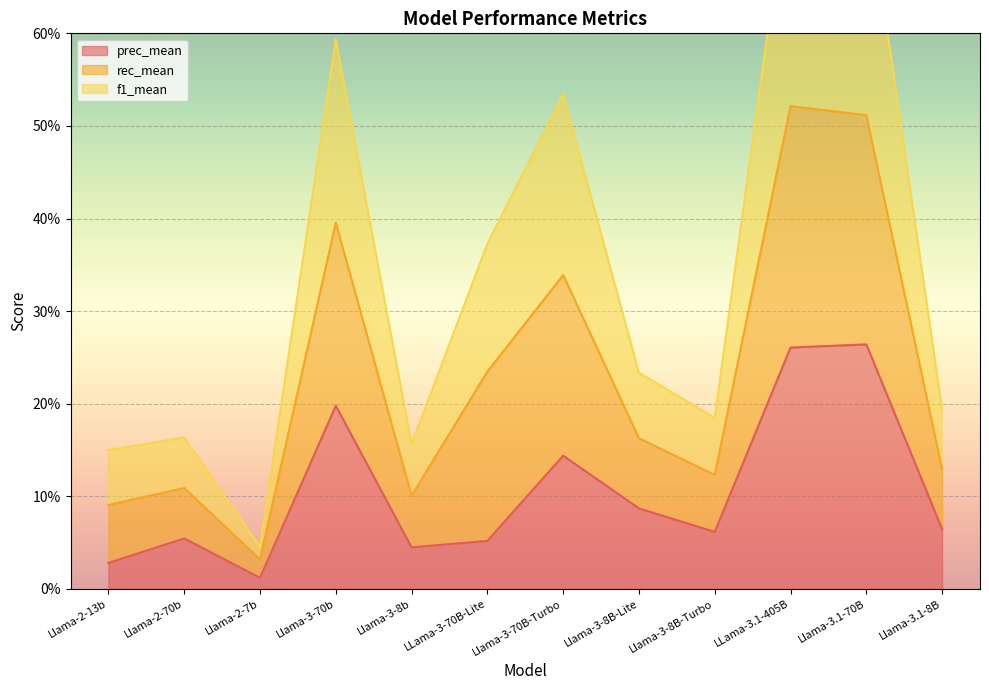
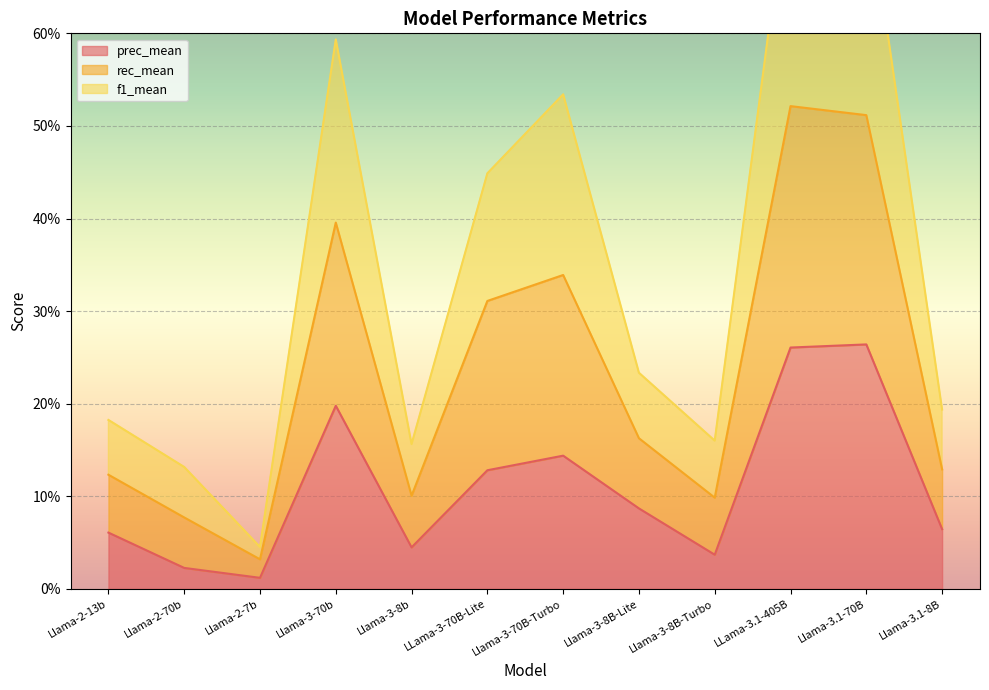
  {
    "prec_mean": {
-     "Llama-2-13b": "3%",
-     "Llama-2-70b": "5%",
+     "Llama-2-13b": "6%",
+     "Llama-2-70b": "2%",
      "Llama-2-7b": "1%",
      "Llama-3-70b": "20%",
      "Llama-3-8b": "4%",
-     "LLama-3-70B-Lite": "5%",
+     "LLama-3-70B-Lite": "13%",
      "Llama-3-70B-Turbo": "14%",
      "Llama-3-8B-Lite": "9%",
-     "Llama-3-8B-Turbo": "6%",
+     "Llama-3-8B-Turbo": "4%",
      "LLama-3.1-405B": "26%",
      "Llama-3.1-70B": "26%",
      "Llama-3.1-8B": "6%"
    }
  }
